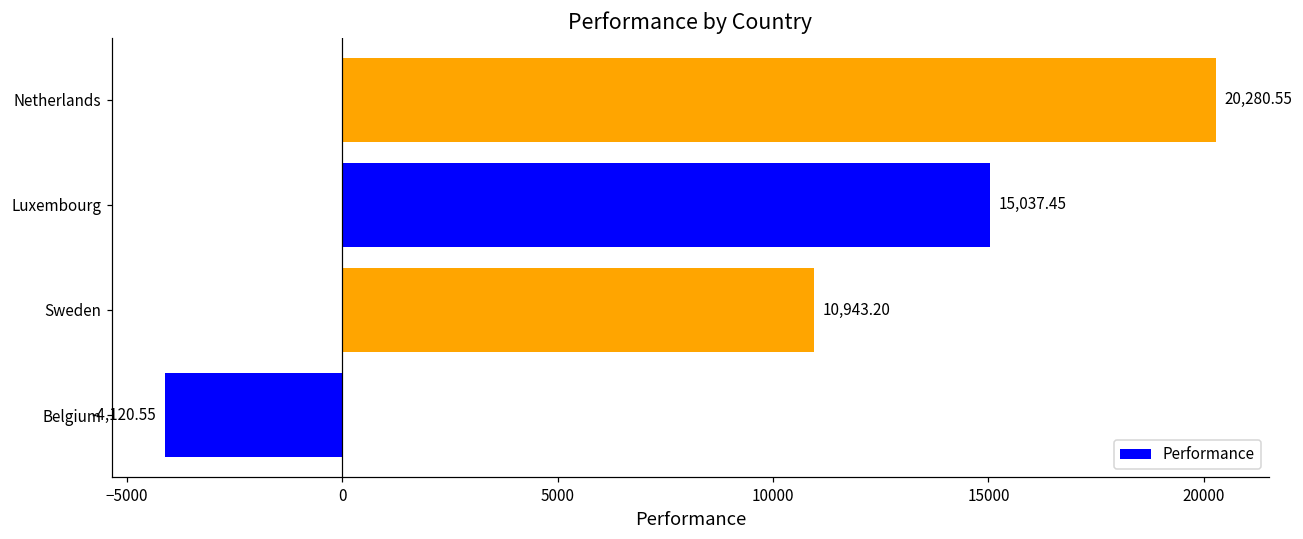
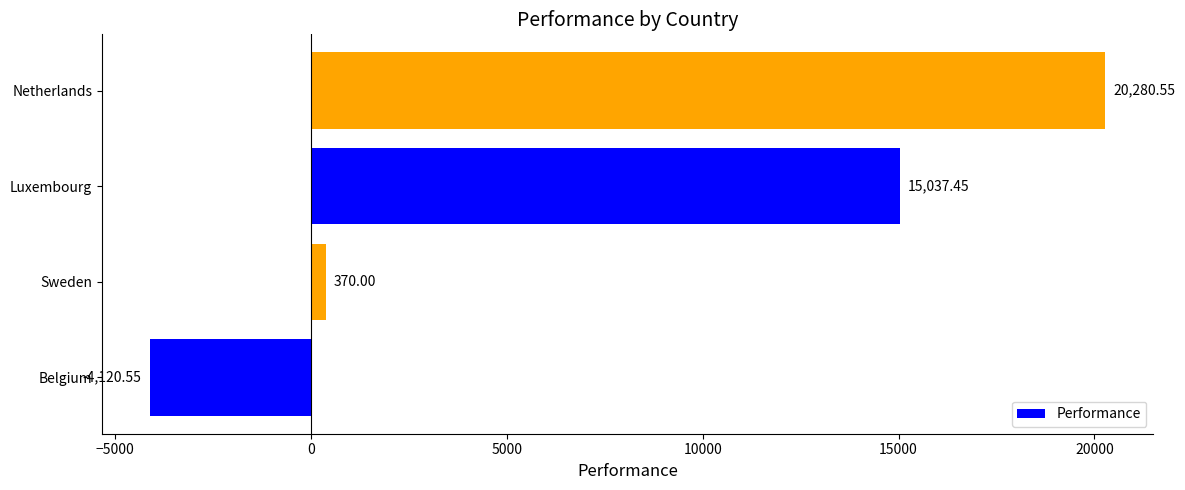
  {
    "Netherlands": "20,280.55",
    "Luxembourg": "15,037.45",
-   "Sweden": "10,943.20",
+   "Sweden": "370.00",
    "Belgium": "-4,120.55"
  }
